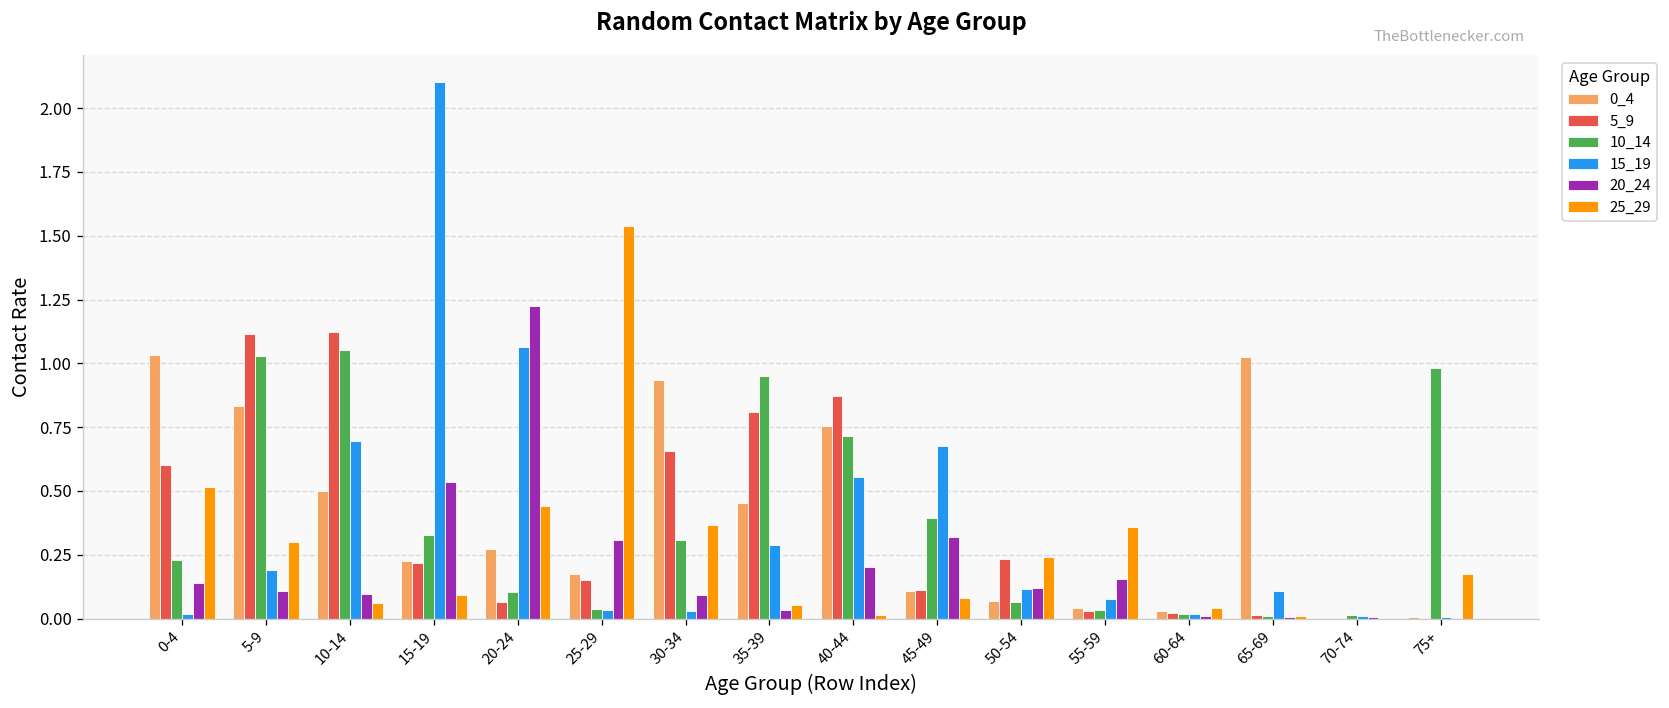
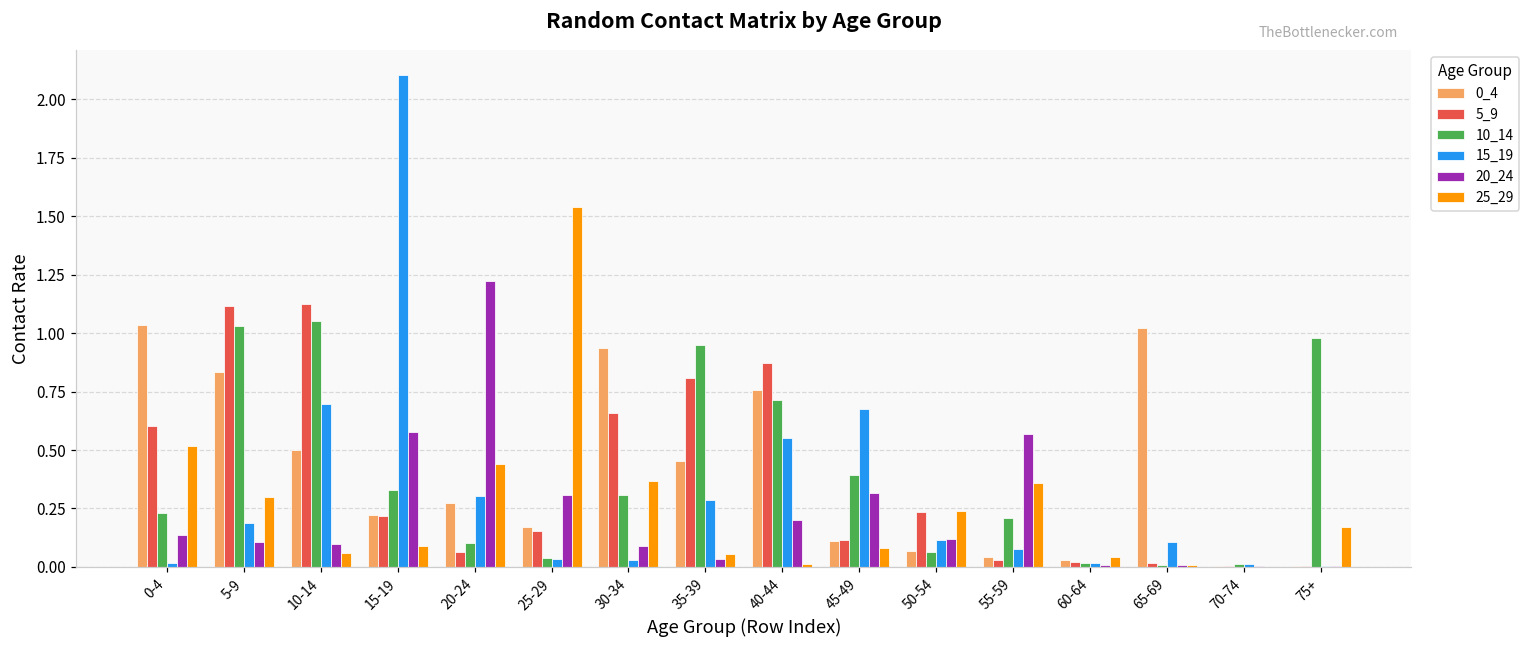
  {
    "0_4": {
      "0-4": 1.03,
      "5-9": 0.83,
      "10-14": 0.50,
      "15-19": 0.22,
      "20-24": 0.27,
      "25-29": 0.17,
      "30-34": 0.94,
      "35-39": 0.45,
      "40-44": 0.76,
      "45-49": 0.11,
      "50-54": 0.07,
      "55-59": 0.04,
      "60-64": 0.03,
      "65-69": 1.02
    },
    "5_9": {
      "0-4": 0.60,
      "5-9": 1.12,
      "10-14": 1.12,
      "15-19": 0.22,
      "20-24": 0.07,
      "25-29": 0.15,
      "30-34": 0.66,
      "35-39": 0.81,
      "40-44": 0.87,
      "45-49": 0.11,
      "50-54": 0.24,
      "55-59": 0.03,
      "60-64": 0.02,
      "65-69": 0.02
    },
    "10_14": {
      "0-4": 0.23,
      "5-9": 1.03,
      "10-14": 1.05,
      "15-19": 0.33,
      "20-24": 0.10,
      "25-29": 0.04,
      "30-34": 0.31,
      "35-39": 0.95,
      "40-44": 0.71,
      "45-49": 0.40,
      "50-54": 0.07,
-     "55-59": 0.03,
+     "55-59": 0.21,
      "60-64": 0.02,
      "70-74": 0.01,
      "75+": 0.98
    },
    "15_19": {
      "0-4": 0.02,
      "5-9": 0.19,
      "10-14": 0.70,
      "15-19": 2.10,
-     "20-24": 1.06,
+     "20-24": 0.30,
      "25-29": 0.03,
      "30-34": 0.03,
      "35-39": 0.29,
      "40-44": 0.55,
      "45-49": 0.68,
      "50-54": 0.12,
      "55-59": 0.08,
      "60-64": 0.02,
      "65-69": 0.11
    },
    "20_24": {
      "0-4": 0.14,
      "5-9": 0.11,
      "10-14": 0.10,
-     "15-19": 0.53,
+     "15-19": 0.58,
      "20-24": 1.22,
      "25-29": 0.31,
      "30-34": 0.09,
      "35-39": 0.03,
      "40-44": 0.20,
      "45-49": 0.32,
      "50-54": 0.12,
-     "55-59": 0.15
+     "55-59": 0.57
    },
    "25_29": {
      "0-4": 0.52,
      "5-9": 0.30,
      "10-14": 0.06,
      "15-19": 0.09,
      "20-24": 0.44,
      "25-29": 1.54,
      "30-34": 0.37,
      "35-39": 0.05,
      "40-44": 0.01,
      "45-49": 0.08,
      "50-54": 0.24,
      "55-59": 0.36,
      "60-64": 0.04,
      "75+": 0.17
    }
  }
